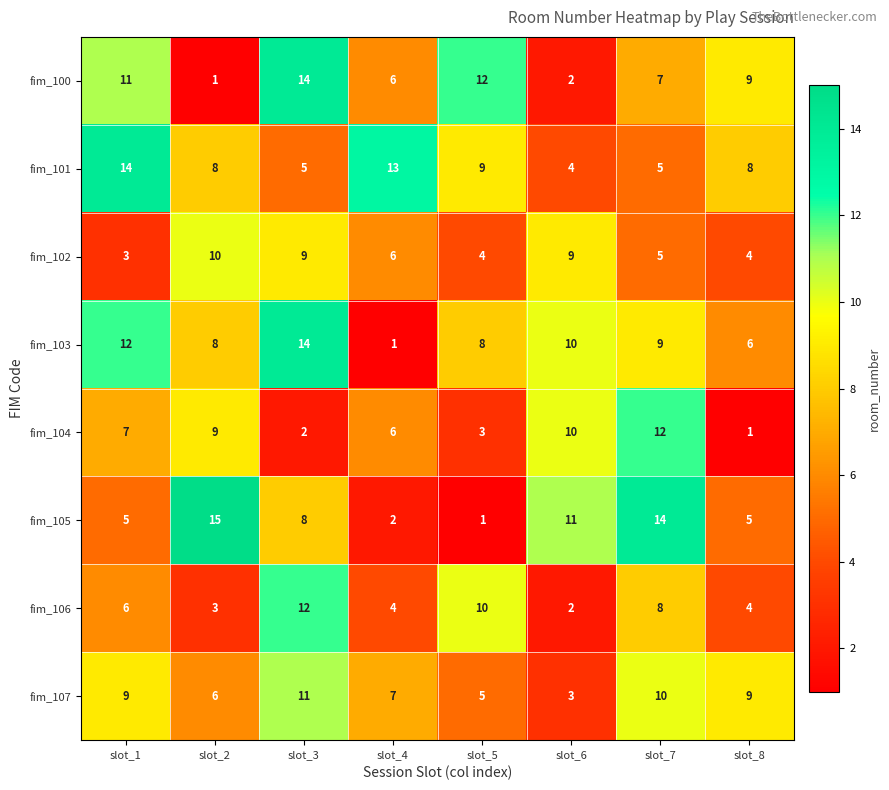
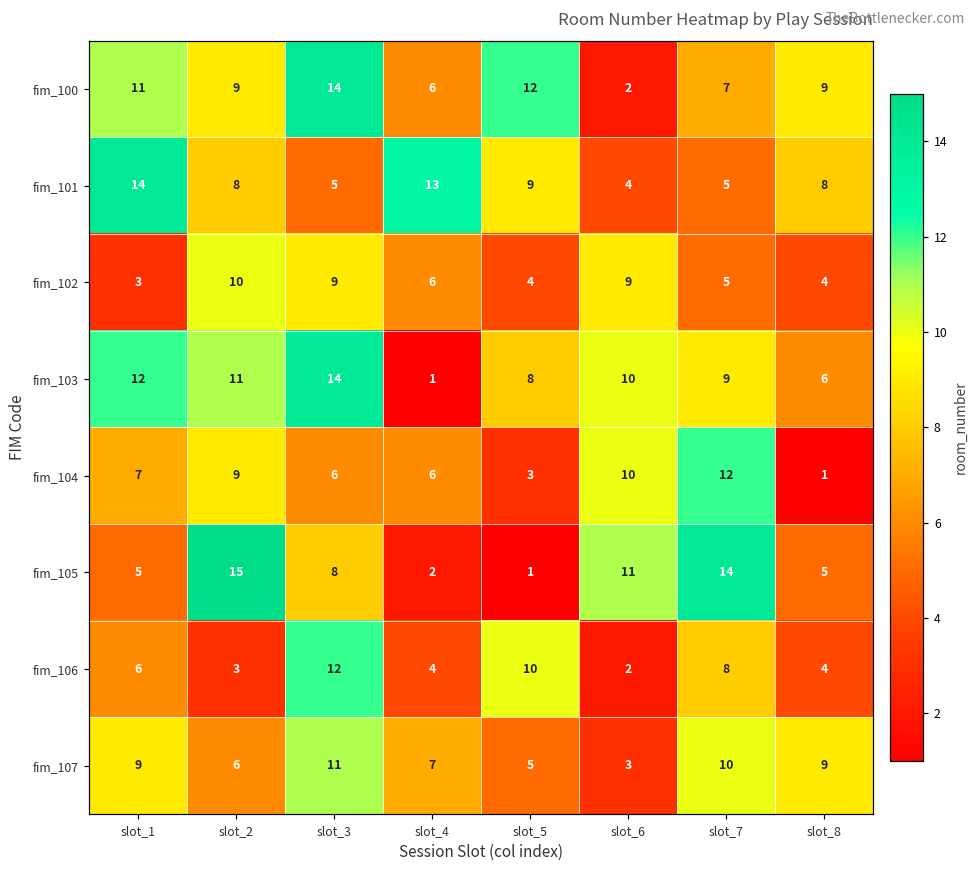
  {
    "fim_100": {
      "slot_1": 11,
-     "slot_2": 1,
+     "slot_2": 9,
      "slot_3": 14,
      "slot_4": 6,
      "slot_5": 12,
      "slot_6": 2,
      "slot_7": 7,
      "slot_8": 9
    },
    "fim_101": {
      "slot_1": 14,
      "slot_2": 8,
      "slot_3": 5,
      "slot_4": 13,
      "slot_5": 9,
      "slot_6": 4,
      "slot_7": 5,
      "slot_8": 8
    },
    "fim_102": {
      "slot_1": 3,
      "slot_2": 10,
      "slot_3": 9,
      "slot_4": 6,
      "slot_5": 4,
      "slot_6": 9,
      "slot_7": 5,
      "slot_8": 4
    },
    "fim_103": {
      "slot_1": 12,
-     "slot_2": 8,
+     "slot_2": 11,
      "slot_3": 14,
      "slot_4": 1,
      "slot_5": 8,
      "slot_6": 10,
      "slot_7": 9,
      "slot_8": 6
    },
    "fim_104": {
      "slot_1": 7,
      "slot_2": 9,
-     "slot_3": 2,
+     "slot_3": 6,
      "slot_4": 6,
      "slot_5": 3,
      "slot_6": 10,
      "slot_7": 12,
      "slot_8": 1
    },
    "fim_105": {
      "slot_1": 5,
      "slot_2": 15,
      "slot_3": 8,
      "slot_4": 2,
      "slot_5": 1,
      "slot_6": 11,
      "slot_7": 14,
      "slot_8": 5
    },
    "fim_106": {
      "slot_1": 6,
      "slot_2": 3,
      "slot_3": 12,
      "slot_4": 4,
      "slot_5": 10,
      "slot_6": 2,
      "slot_7": 8,
      "slot_8": 4
    },
    "fim_107": {
      "slot_1": 9,
      "slot_2": 6,
      "slot_3": 11,
      "slot_4": 7,
      "slot_5": 5,
      "slot_6": 3,
      "slot_7": 10,
      "slot_8": 9
    }
  }
